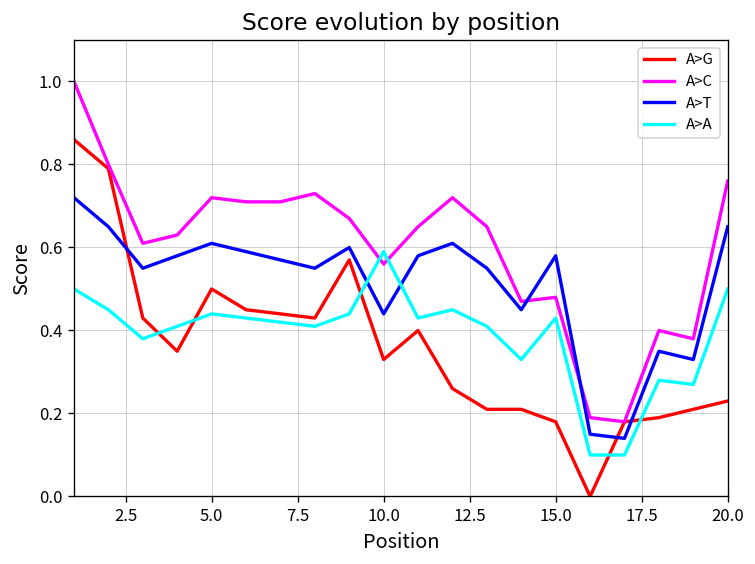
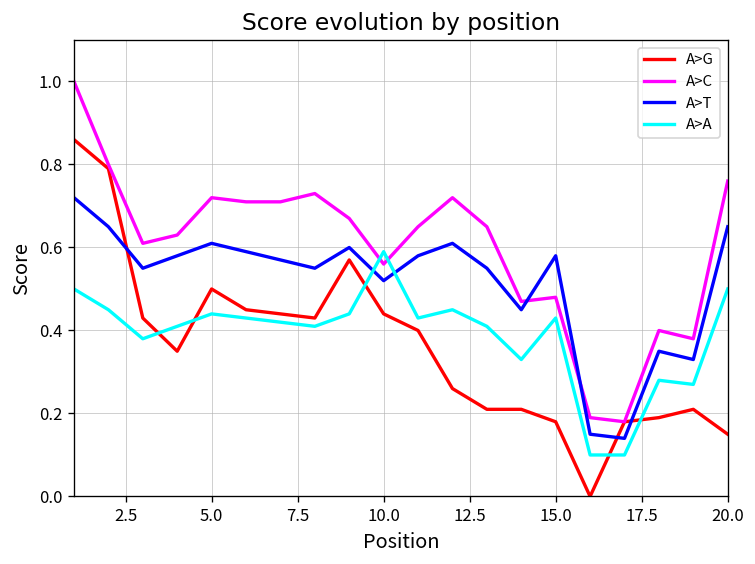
  {
    "A>G": {
      "5.0": 0.50,
-     "10.0": 0.33,
+     "10.0": 0.44,
      "15.0": 0.18,
-     "20.0": 0.23
+     "20.0": 0.15
    },
    "A>C": {
      "5.0": 0.72,
      "10.0": 0.56,
      "15.0": 0.48,
      "20.0": 0.76
    },
    "A>T": {
      "5.0": 0.61,
-     "10.0": 0.44,
+     "10.0": 0.52,
      "15.0": 0.58,
      "20.0": 0.65
    },
    "A>A": {
      "5.0": 0.44,
      "10.0": 0.59,
      "15.0": 0.43,
      "20.0": 0.50
    }
  }
